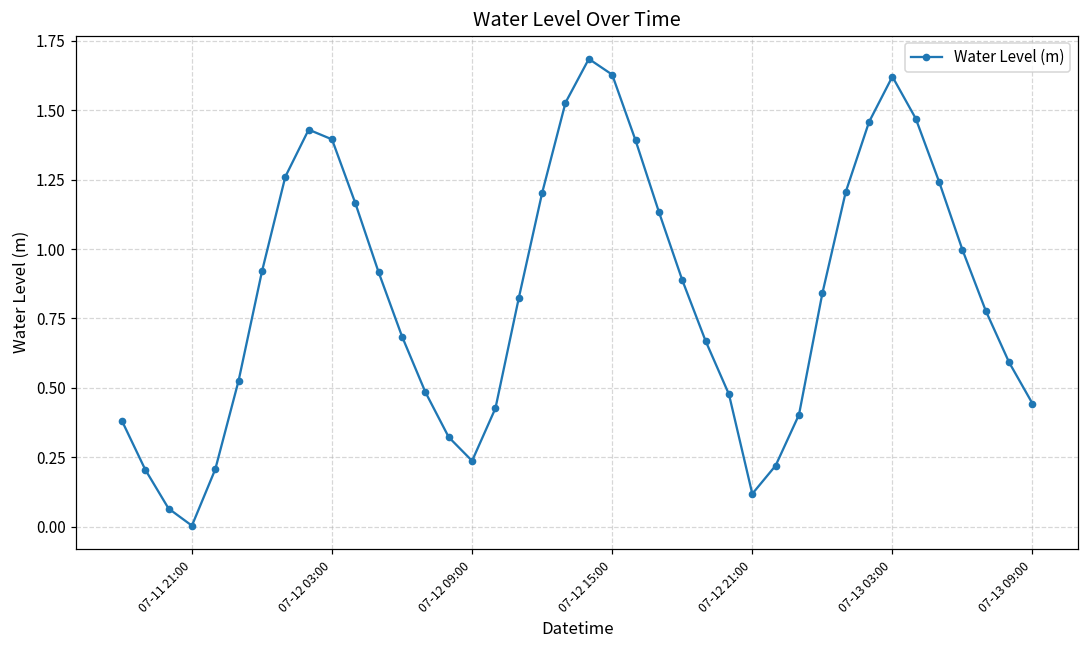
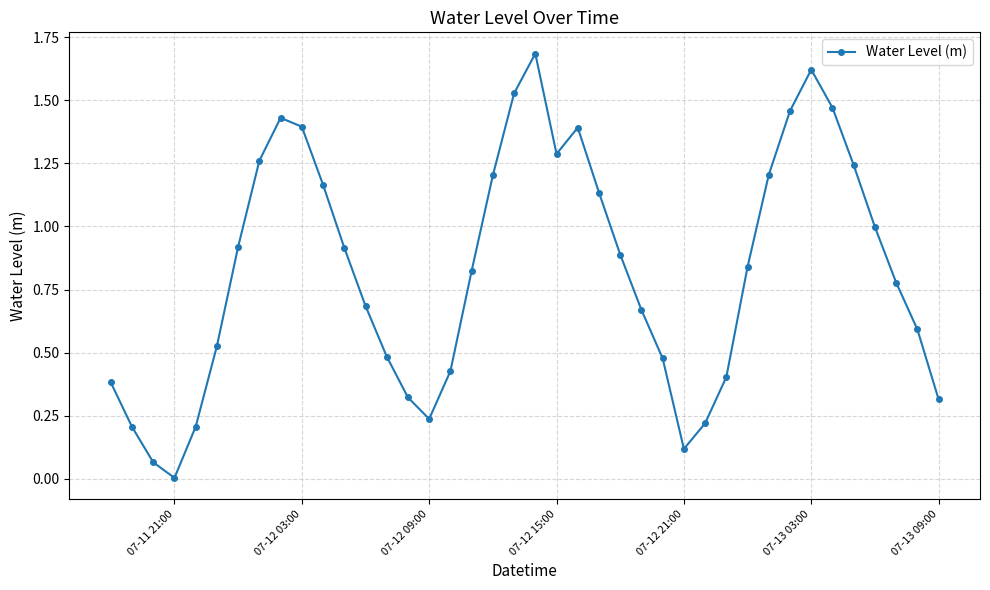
  {
    "07-11 21:00": 0.00,
    "07-12 03:00": 1.40,
    "07-12 09:00": 0.24,
-   "07-12 15:00": 1.63,
+   "07-12 15:00": 1.29,
    "07-12 21:00": 0.12,
    "07-13 03:00": 1.62,
-   "07-13 09:00": 0.44
+   "07-13 09:00": 0.31
  }
